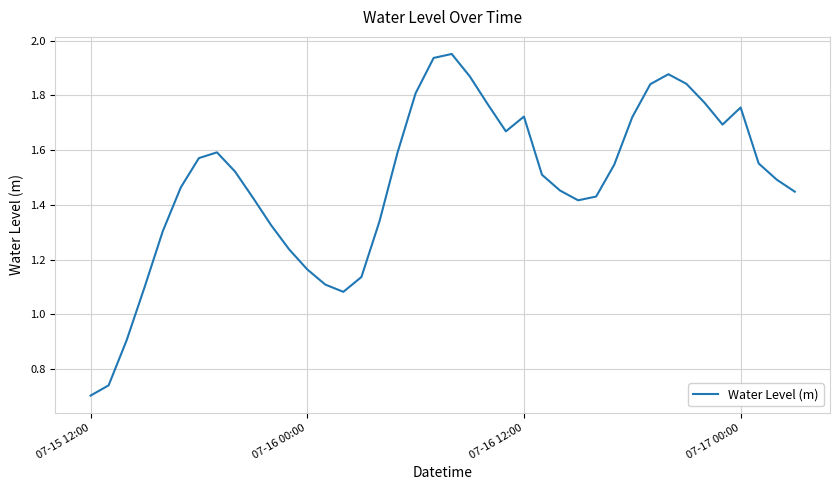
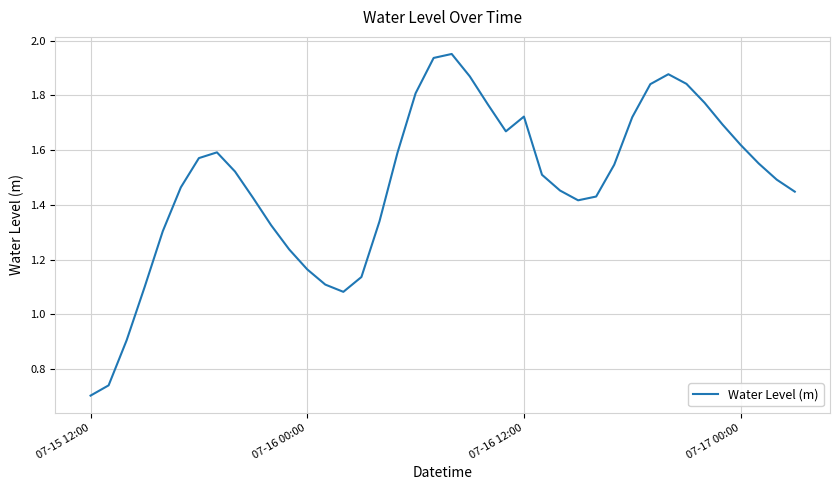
  {
    "07-15 12:00": 0.70,
    "07-16 00:00": 1.16,
    "07-16 12:00": 1.72,
-   "07-17 00:00": 1.76
+   "07-17 00:00": 1.62
  }
